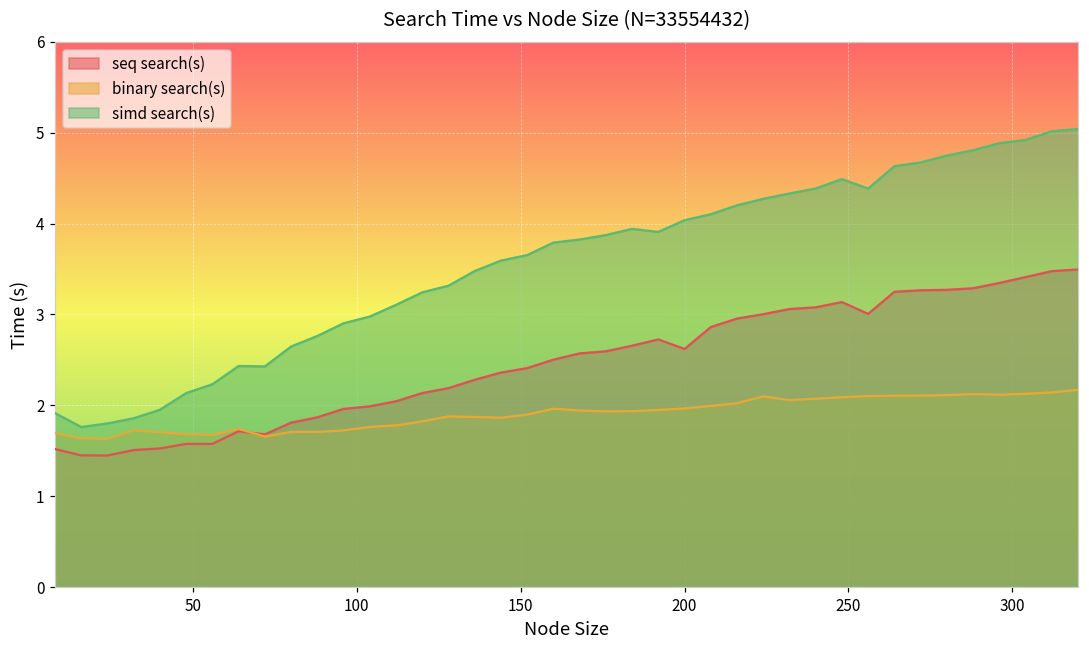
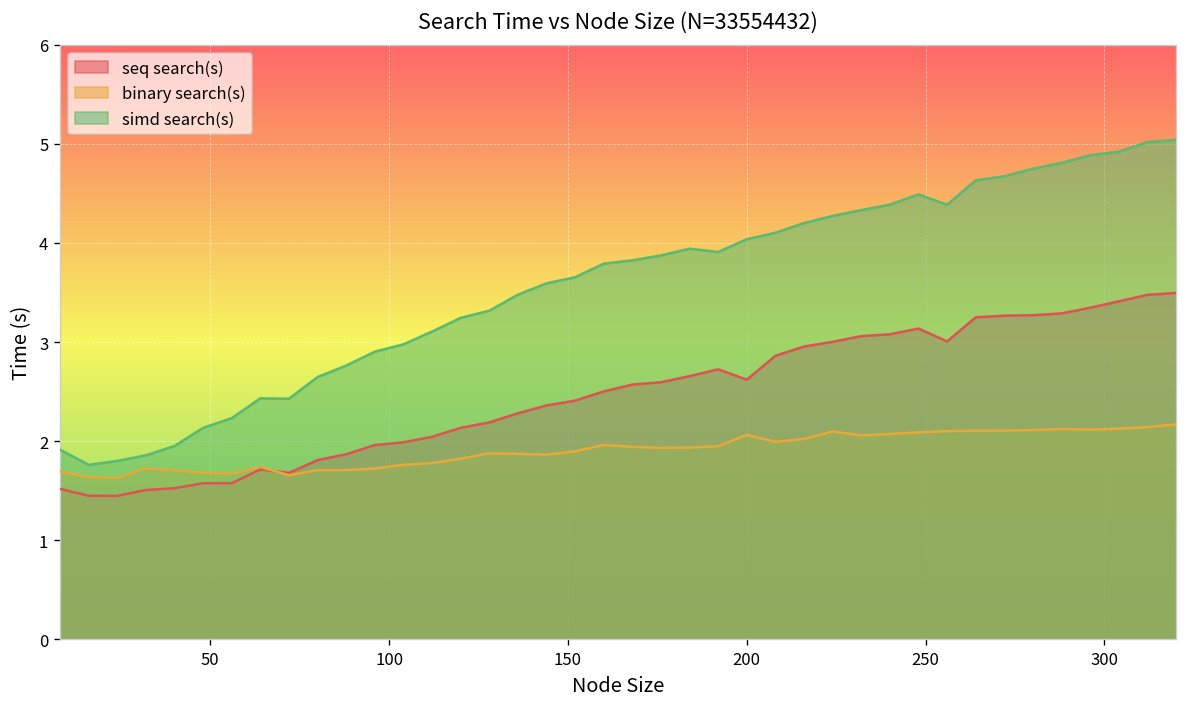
  {
    "seq search(s)": {
      "200": 2.6
    },
    "binary search(s)": {
-     "200": 2.0
+     "200": 2.1
    },
    "simd search(s)": {
      "200": 4.0
    }
  }
